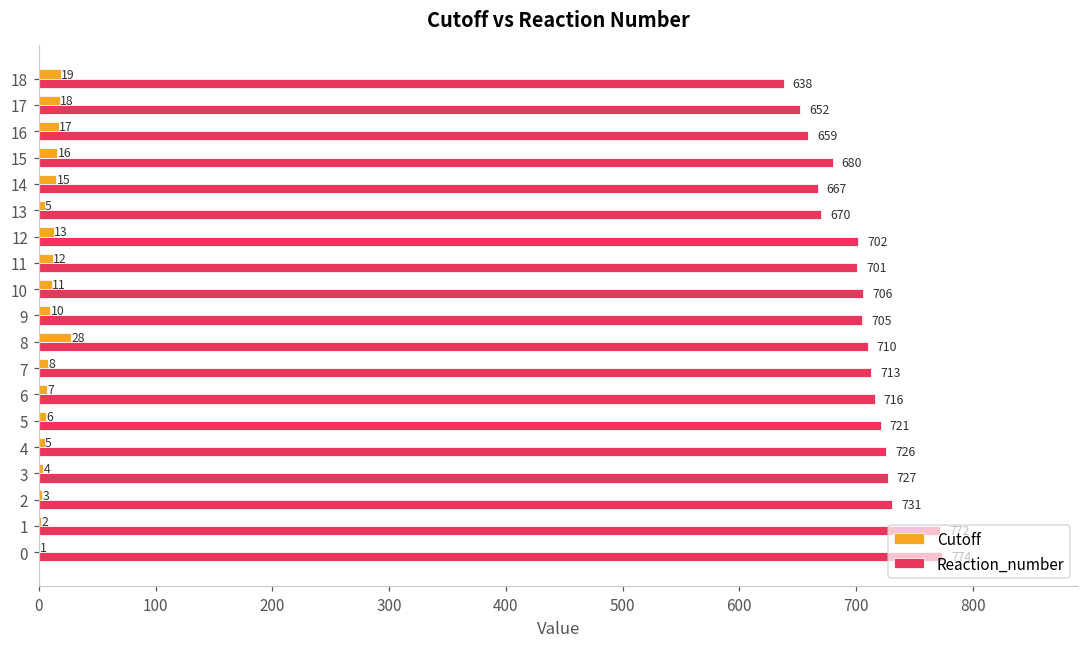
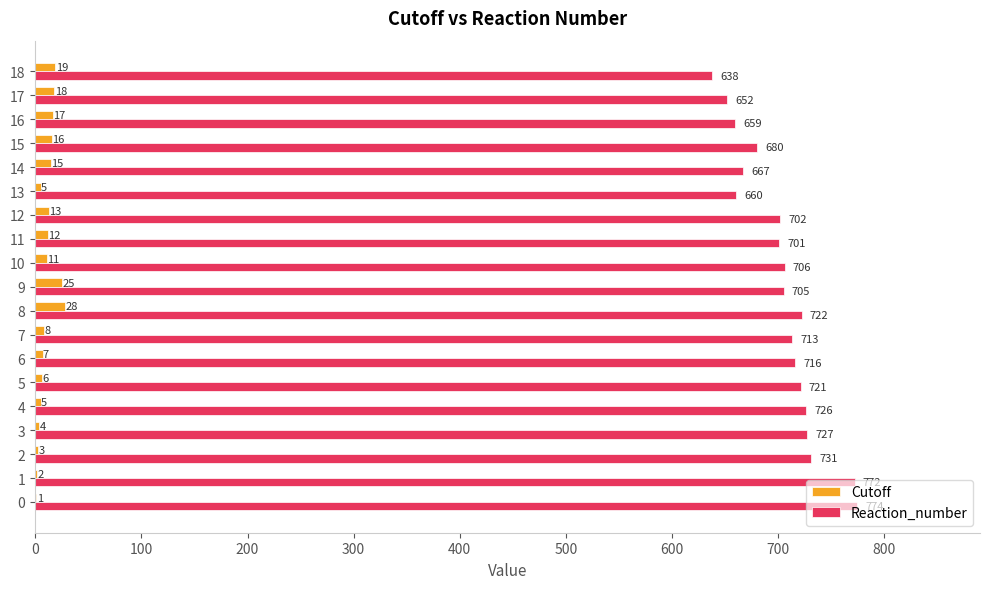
  {
    "Cutoff": {
      "18": 19,
      "17": 18,
      "16": 17,
      "15": 16,
      "14": 15,
      "13": 5,
      "12": 13,
      "11": 12,
      "10": 11,
-     "9": 10,
+     "9": 25,
      "8": 28,
      "7": 8,
      "6": 7,
      "5": 6,
      "4": 5,
      "3": 4,
      "2": 3,
      "1": 2,
      "0": 1
    },
    "Reaction_number": {
      "18": 638,
      "17": 652,
      "16": 659,
      "15": 680,
      "14": 667,
-     "13": 670,
+     "13": 660,
      "12": 702,
      "11": 701,
      "10": 706,
      "9": 705,
-     "8": 710,
+     "8": 722,
      "7": 713,
      "6": 716,
      "5": 721,
      "4": 726,
      "3": 727,
      "2": 731
    }
  }
